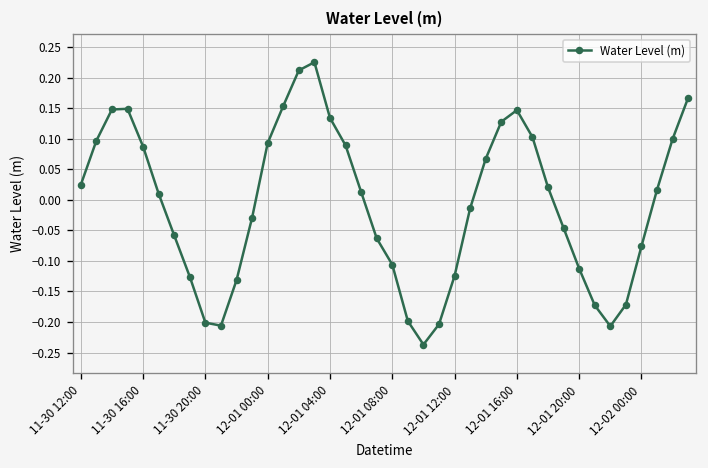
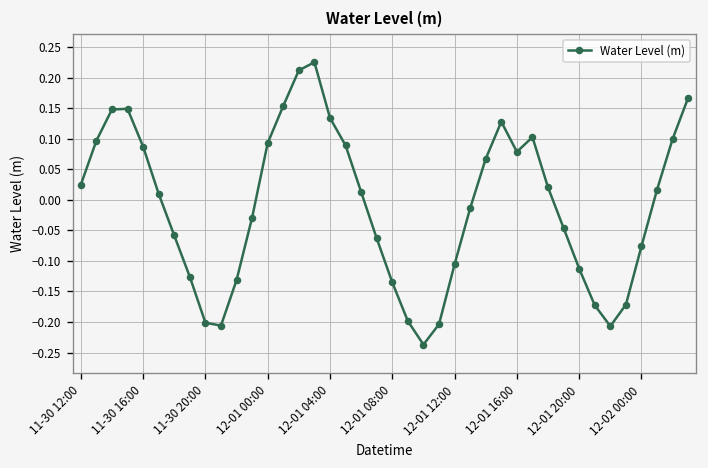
  {
    "11-30 12:00": 0.02,
    "11-30 16:00": 0.09,
    "11-30 20:00": -0.20,
    "12-01 00:00": 0.09,
    "12-01 04:00": 0.13,
-   "12-01 08:00": -0.11,
-   "12-01 12:00": -0.12,
-   "12-01 16:00": 0.15,
+   "12-01 08:00": -0.14,
+   "12-01 12:00": -0.11,
+   "12-01 16:00": 0.08,
    "12-01 20:00": -0.11,
    "12-02 00:00": -0.08
  }
